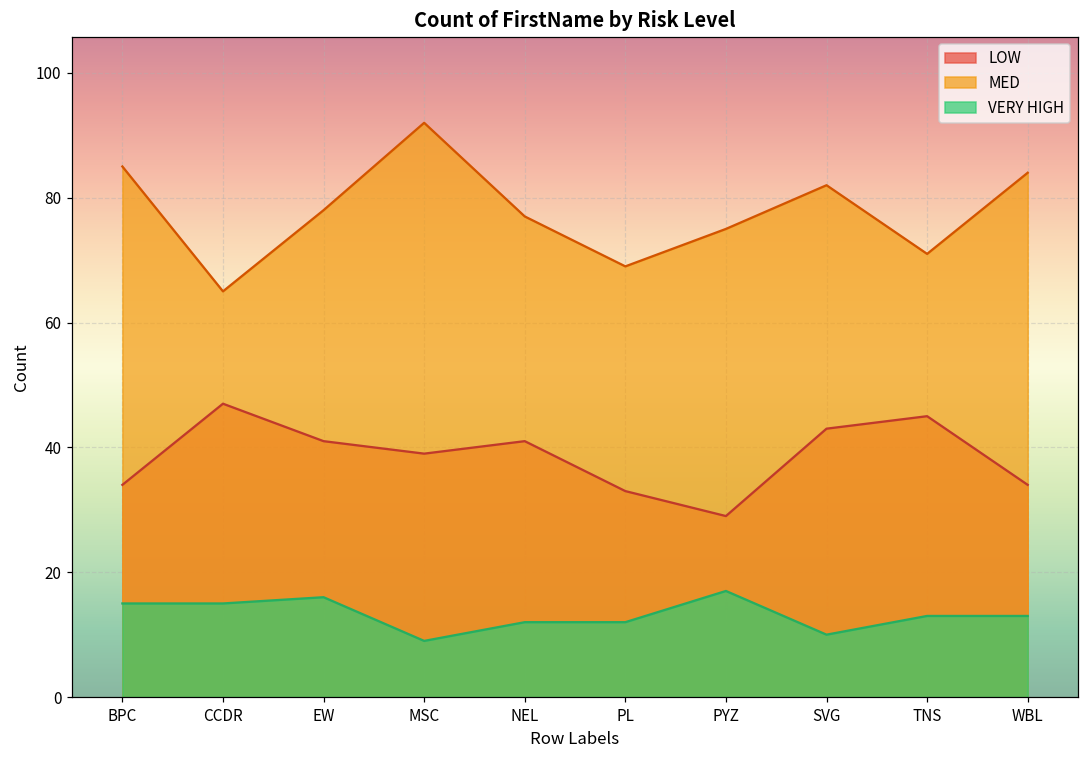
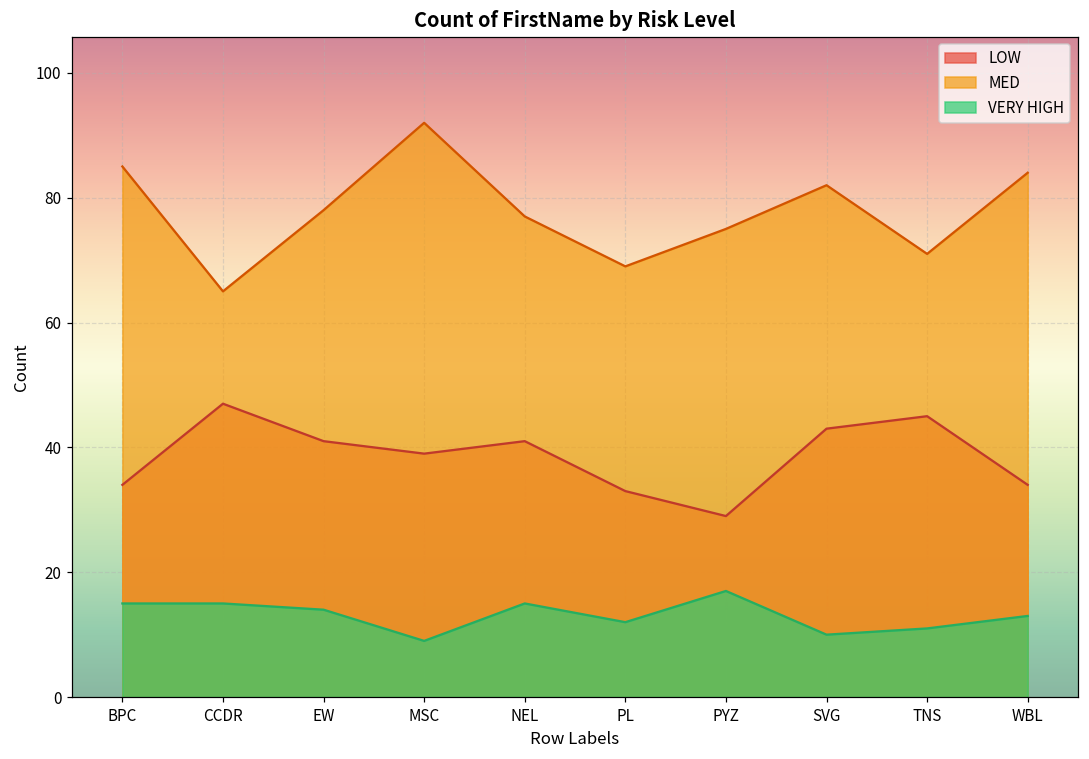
  {
    "LOW": {
      "BPC": 34,
      "CCDR": 47,
      "EW": 41,
      "MSC": 39,
      "NEL": 41,
      "PL": 33,
      "PYZ": 29,
      "SVG": 43,
      "TNS": 45,
      "WBL": 34
    },
    "MED": {
      "BPC": 85,
      "CCDR": 65,
      "EW": 78,
      "MSC": 92,
      "NEL": 77,
      "PL": 69,
      "PYZ": 75,
      "SVG": 82,
      "TNS": 71,
      "WBL": 84
    },
    "VERY HIGH": {
      "BPC": 15,
      "CCDR": 15,
-     "EW": 16,
+     "EW": 14,
      "MSC": 9,
-     "NEL": 12,
+     "NEL": 15,
      "PL": 12,
      "PYZ": 17,
      "SVG": 10,
-     "TNS": 13,
+     "TNS": 11,
      "WBL": 13
    }
  }
